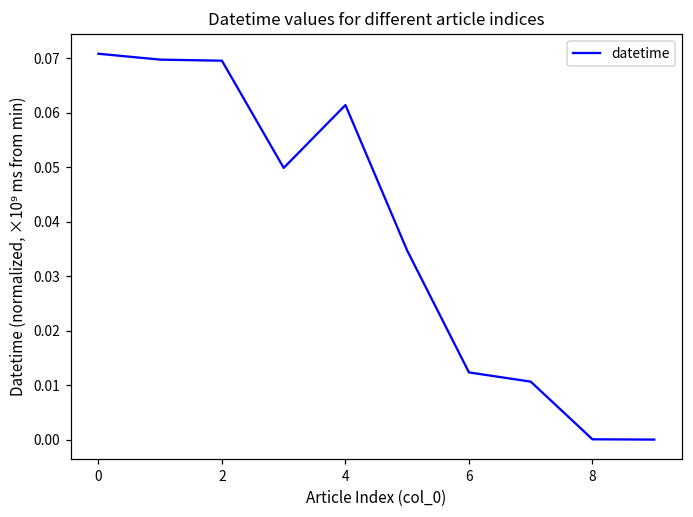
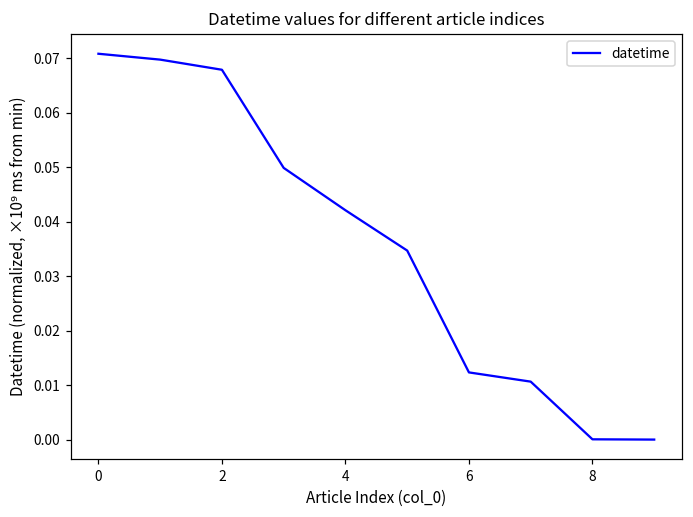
  {
    "0": 0.071,
-   "2": 0.070,
-   "4": 0.061,
+   "2": 0.068,
+   "4": 0.042,
    "6": 0.012,
    "8": 0.000
  }
